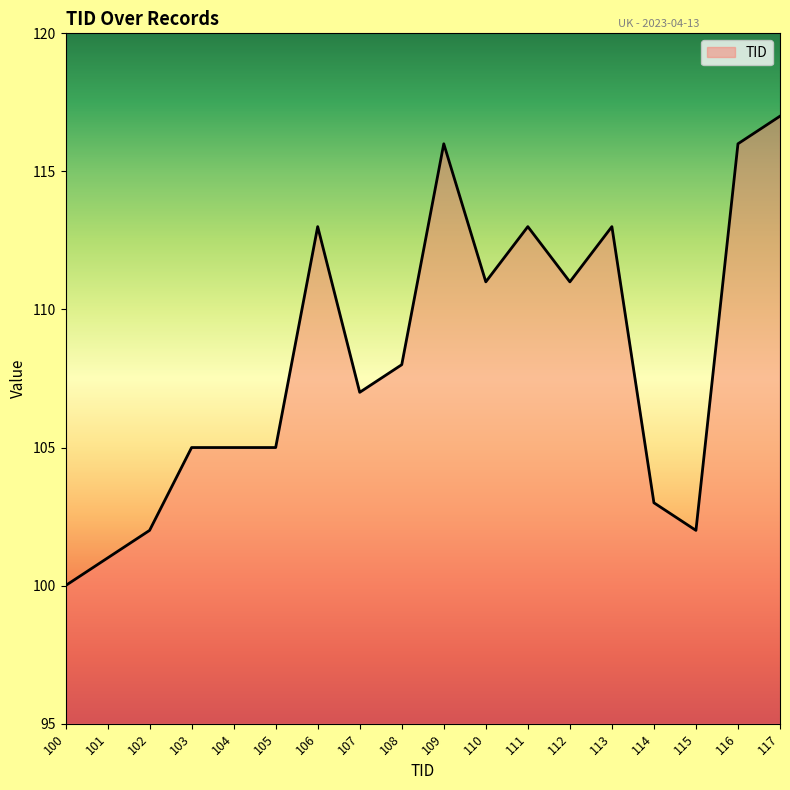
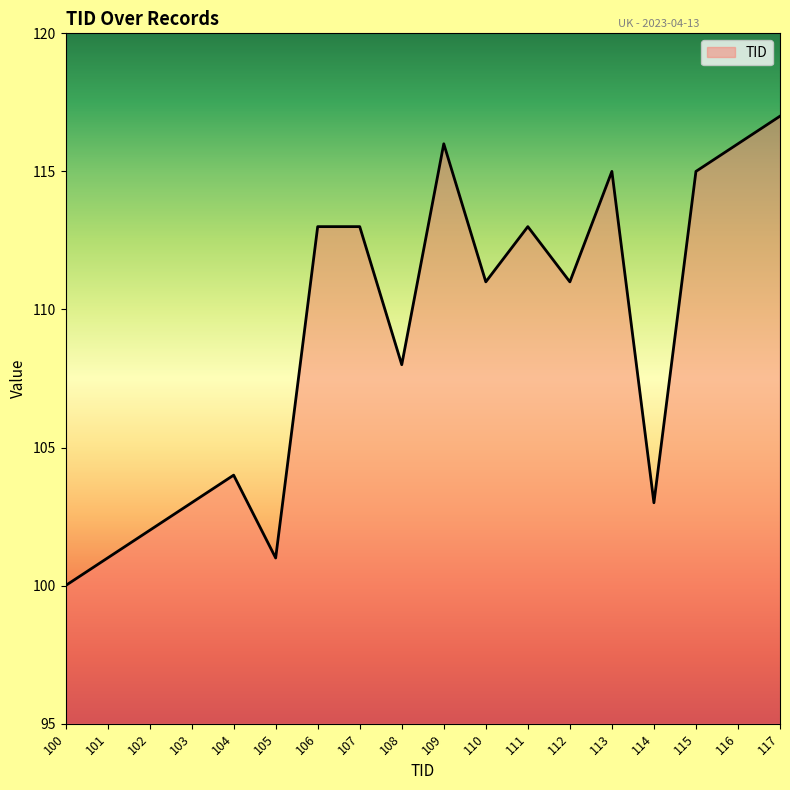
  {
    "100": 100,
    "101": 101,
    "102": 102,
-   "103": 105,
-   "104": 105,
-   "105": 105,
+   "103": 103,
+   "104": 104,
+   "105": 101,
    "106": 113,
-   "107": 107,
+   "107": 113,
    "108": 108,
    "109": 116,
    "110": 111,
    "111": 113,
    "112": 111,
-   "113": 113,
+   "113": 115,
    "114": 103,
-   "115": 102,
+   "115": 115,
    "116": 116,
    "117": 117
  }
